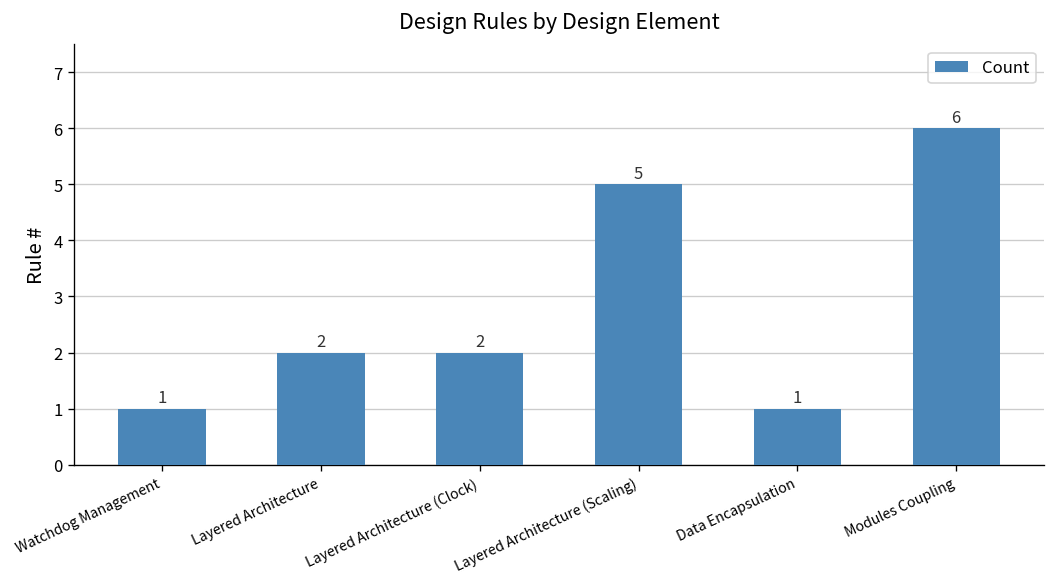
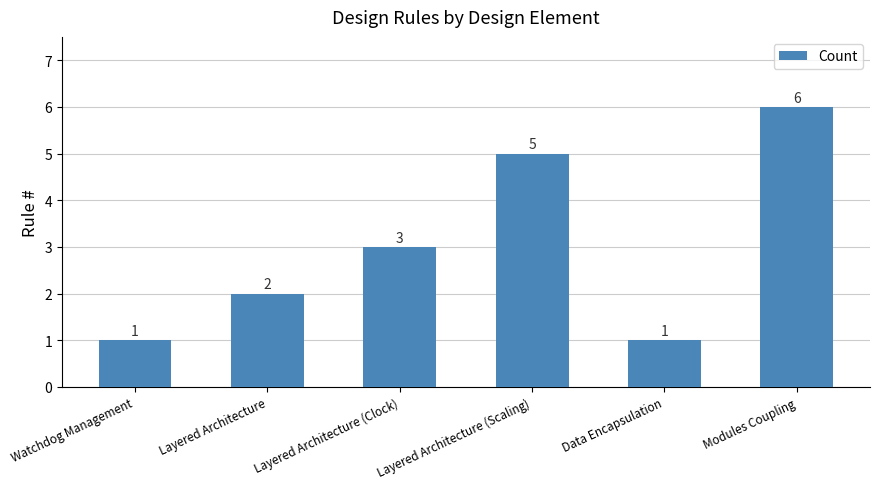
  {
    "Watchdog Management": 1,
    "Layered Architecture": 2,
-   "Layered Architecture (Clock)": 2,
+   "Layered Architecture (Clock)": 3,
    "Layered Architecture (Scaling)": 5,
    "Data Encapsulation": 1,
    "Modules Coupling": 6
  }
